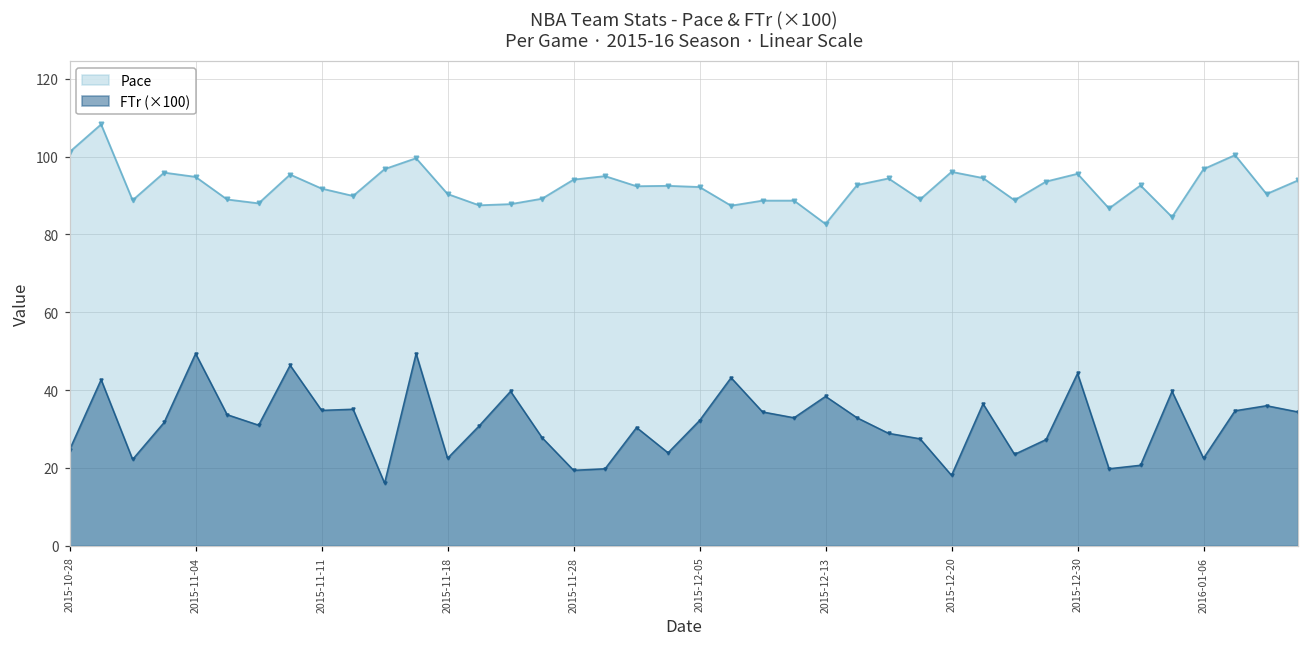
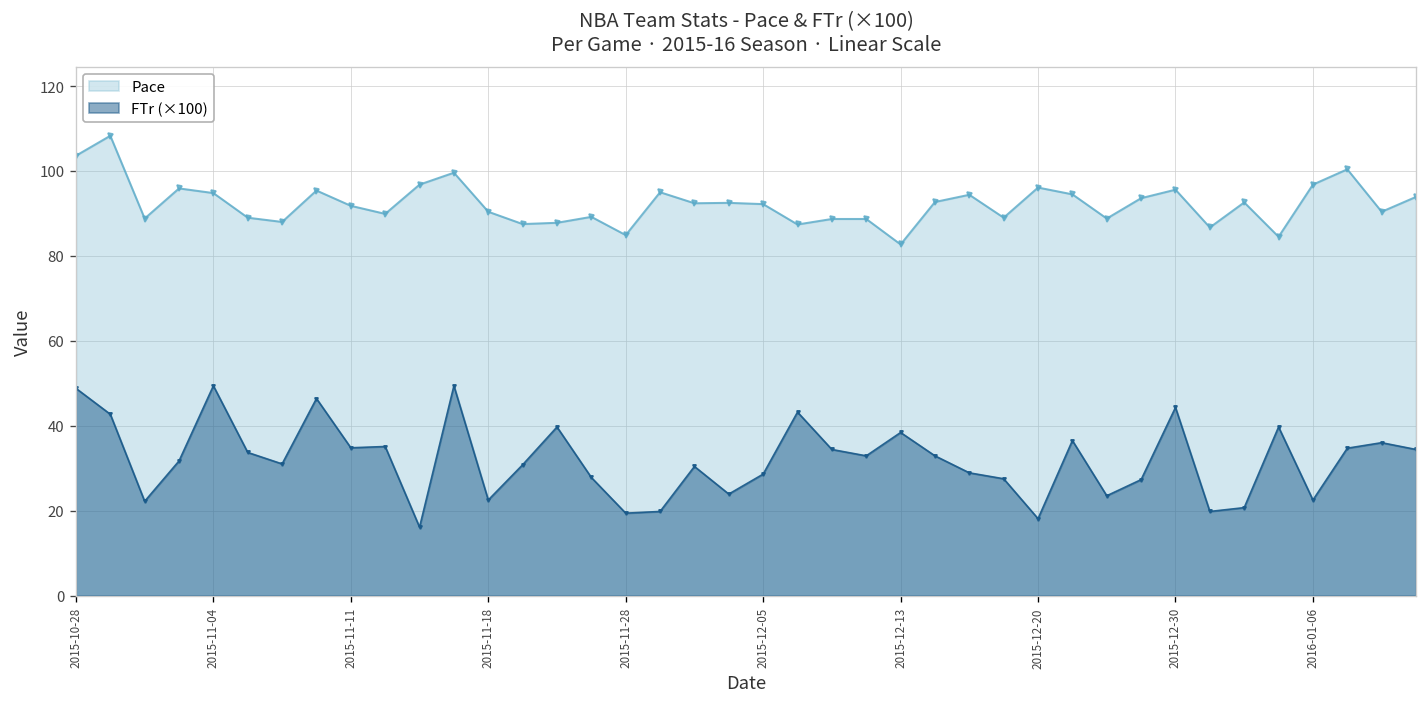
  {
    "Pace": {
-     "2015-10-28": 101,
+     "2015-10-28": 104,
      "2015-11-04": 95,
      "2015-11-11": 92,
      "2015-11-18": 90,
-     "2015-11-28": 94,
+     "2015-11-28": 85,
      "2015-12-05": 92,
      "2015-12-13": 83,
      "2015-12-20": 96,
      "2015-12-30": 96,
      "2016-01-06": 97
    },
    "FTr (×100)": {
-     "2015-10-28": 25,
+     "2015-10-28": 49,
      "2015-11-04": 49,
      "2015-11-11": 35,
      "2015-11-18": 23,
      "2015-11-28": 19,
-     "2015-12-05": 32,
+     "2015-12-05": 29,
      "2015-12-13": 38,
      "2015-12-20": 18,
      "2015-12-30": 44,
      "2016-01-06": 23
    }
  }
